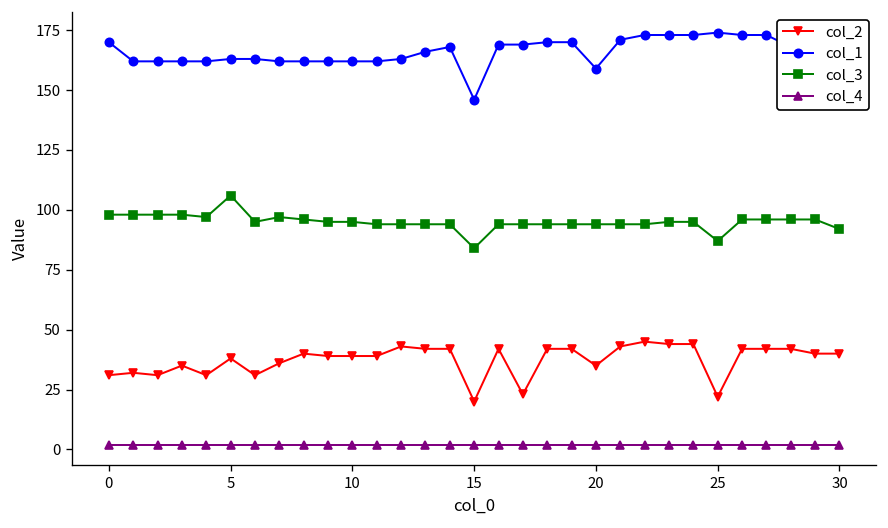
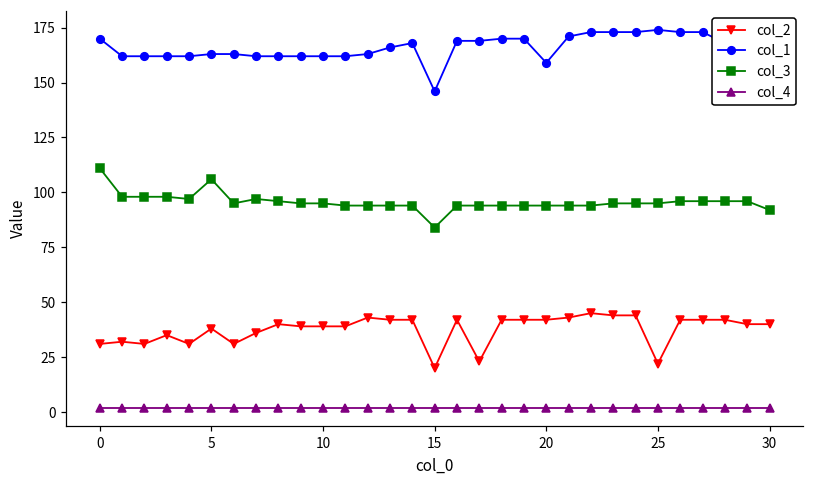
  {
    "col_2": {
      "0": 31,
      "5": 38,
      "10": 39,
      "15": 20,
-     "20": 35,
+     "20": 42,
      "25": 22,
      "30": 40
    },
    "col_1": {
      "0": 170,
      "5": 163,
      "10": 162,
      "15": 146,
      "20": 159,
      "25": 174
    },
    "col_3": {
-     "0": 98,
+     "0": 111,
      "5": 106,
      "10": 95,
      "15": 84,
      "20": 94,
-     "25": 87,
+     "25": 95,
      "30": 92
    },
    "col_4": {
      "0": 2,
      "5": 2,
      "10": 2,
      "15": 2,
      "20": 2,
      "25": 2,
      "30": 2
    }
  }
